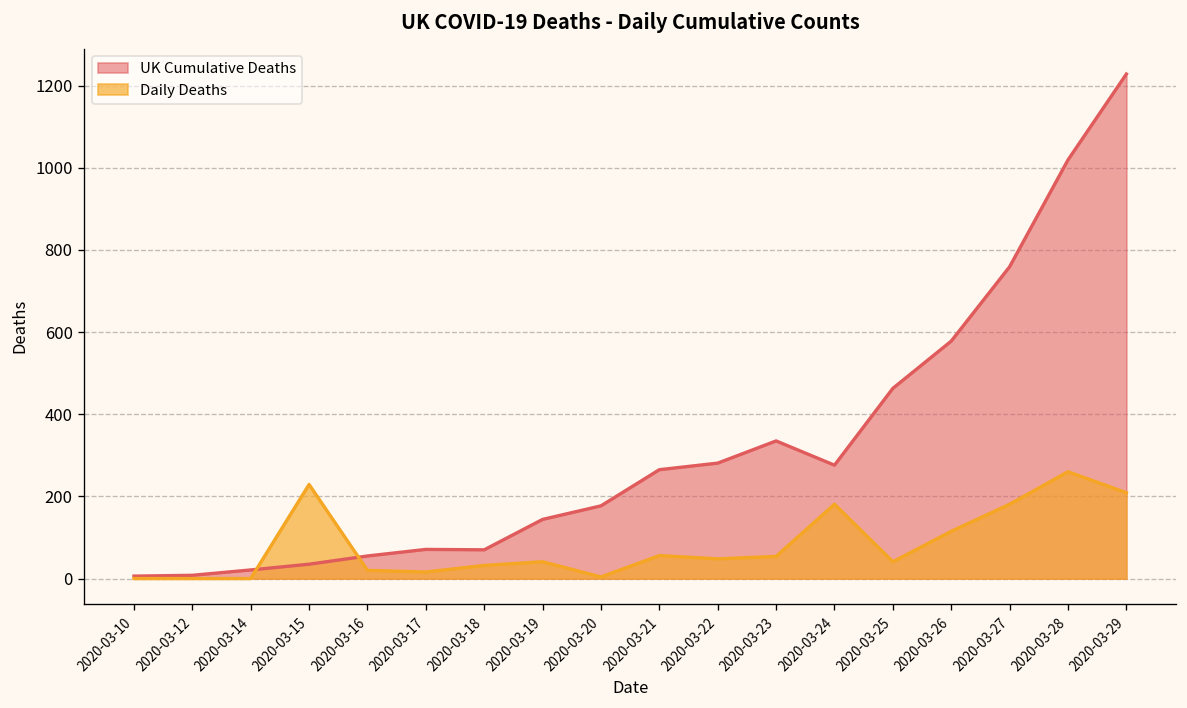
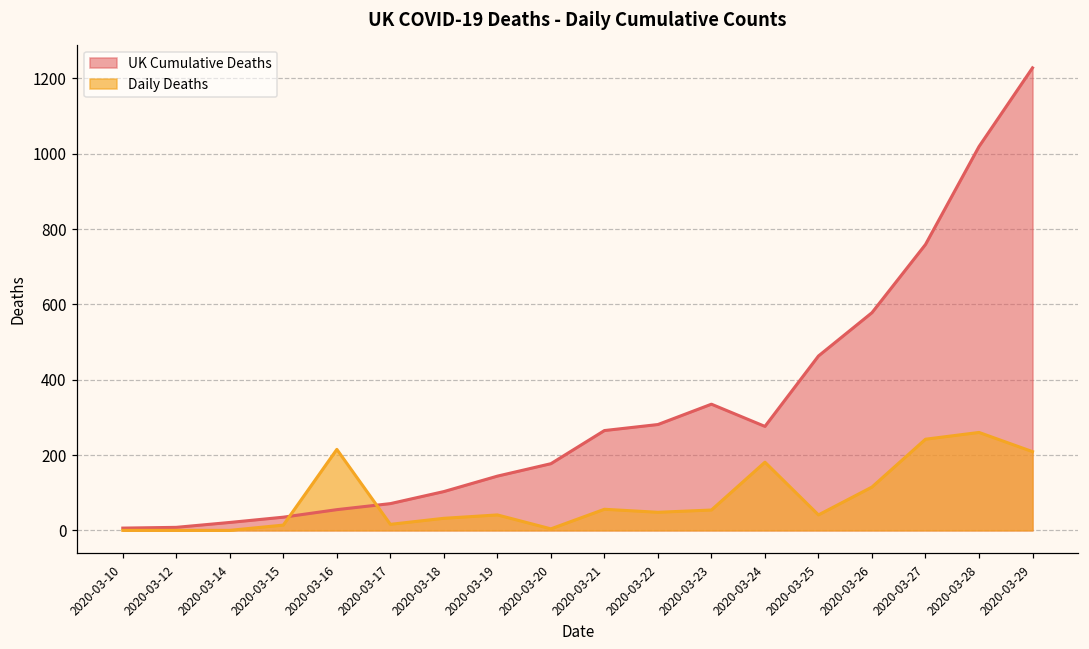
  {
    "UK Cumulative Deaths": {
      "2020-03-12": 10,
      "2020-03-14": 20,
      "2020-03-15": 40,
      "2020-03-16": 60,
      "2020-03-17": 70,
-     "2020-03-18": 70,
+     "2020-03-18": 100,
      "2020-03-19": 140,
      "2020-03-20": 180,
      "2020-03-21": 270,
      "2020-03-22": 280,
      "2020-03-23": 340,
      "2020-03-24": 280,
      "2020-03-25": 460,
      "2020-03-26": 580,
      "2020-03-27": 760,
      "2020-03-28": 1020,
      "2020-03-29": 1230
    },
    "Daily Deaths": {
      "2020-03-12": 0,
      "2020-03-14": 0,
-     "2020-03-15": 230,
-     "2020-03-16": 20,
+     "2020-03-15": 10,
+     "2020-03-16": 220,
      "2020-03-17": 20,
      "2020-03-18": 30,
      "2020-03-19": 40,
      "2020-03-20": 0,
      "2020-03-21": 60,
      "2020-03-22": 50,
      "2020-03-23": 50,
      "2020-03-24": 180,
      "2020-03-25": 40,
      "2020-03-26": 120,
-     "2020-03-27": 180,
+     "2020-03-27": 240,
      "2020-03-28": 260,
      "2020-03-29": 210
    }
  }
